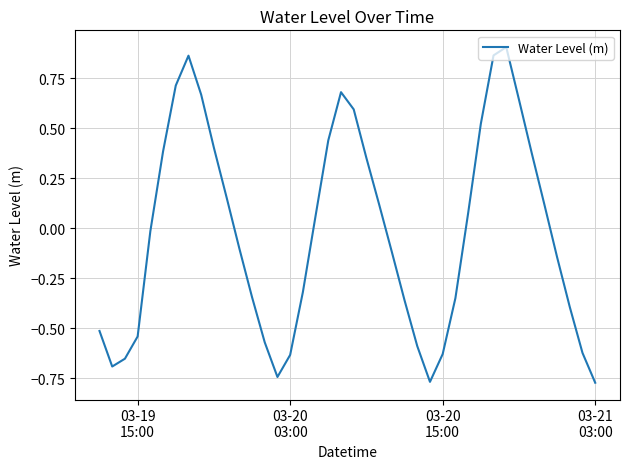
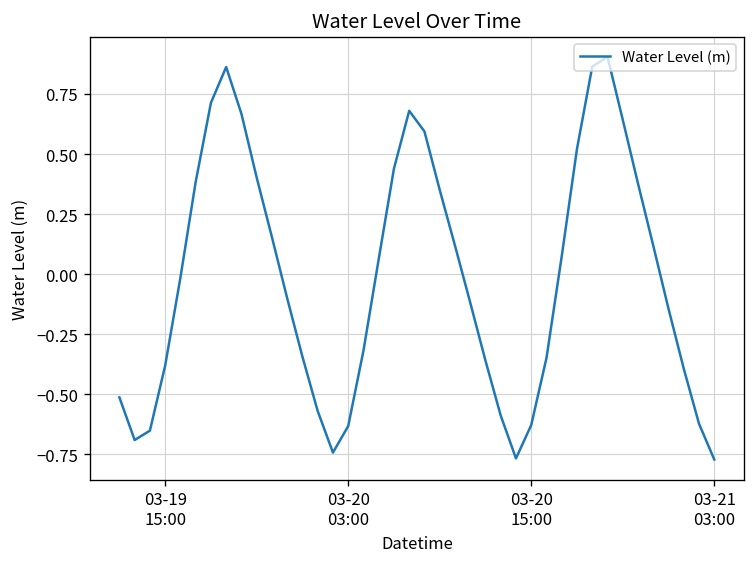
  {
-   "03-19 15:00": -0.54,
+   "03-19 15:00": -0.38,
    "03-20 03:00": -0.63,
    "03-20 15:00": -0.63,
    "03-21 03:00": -0.77
  }
